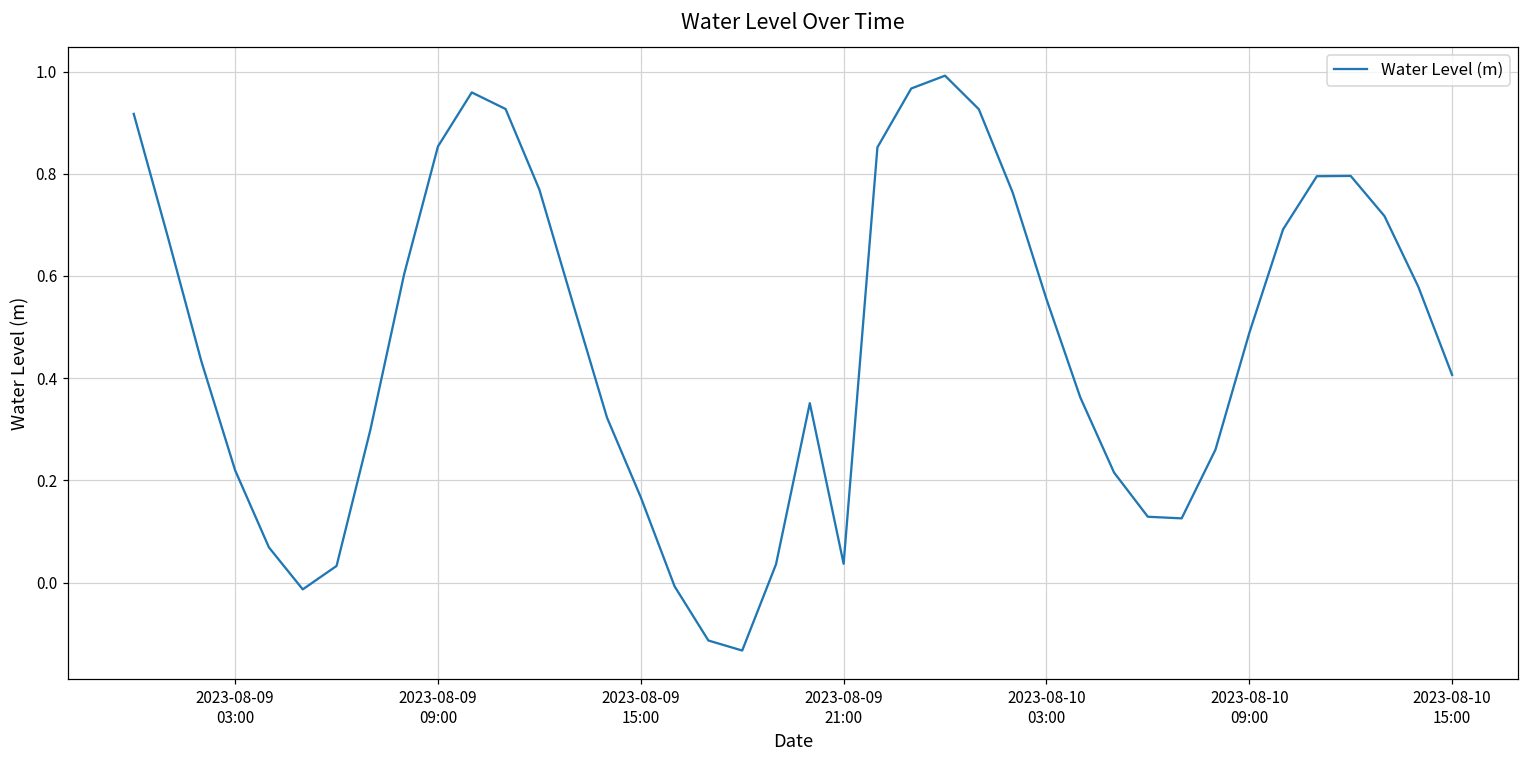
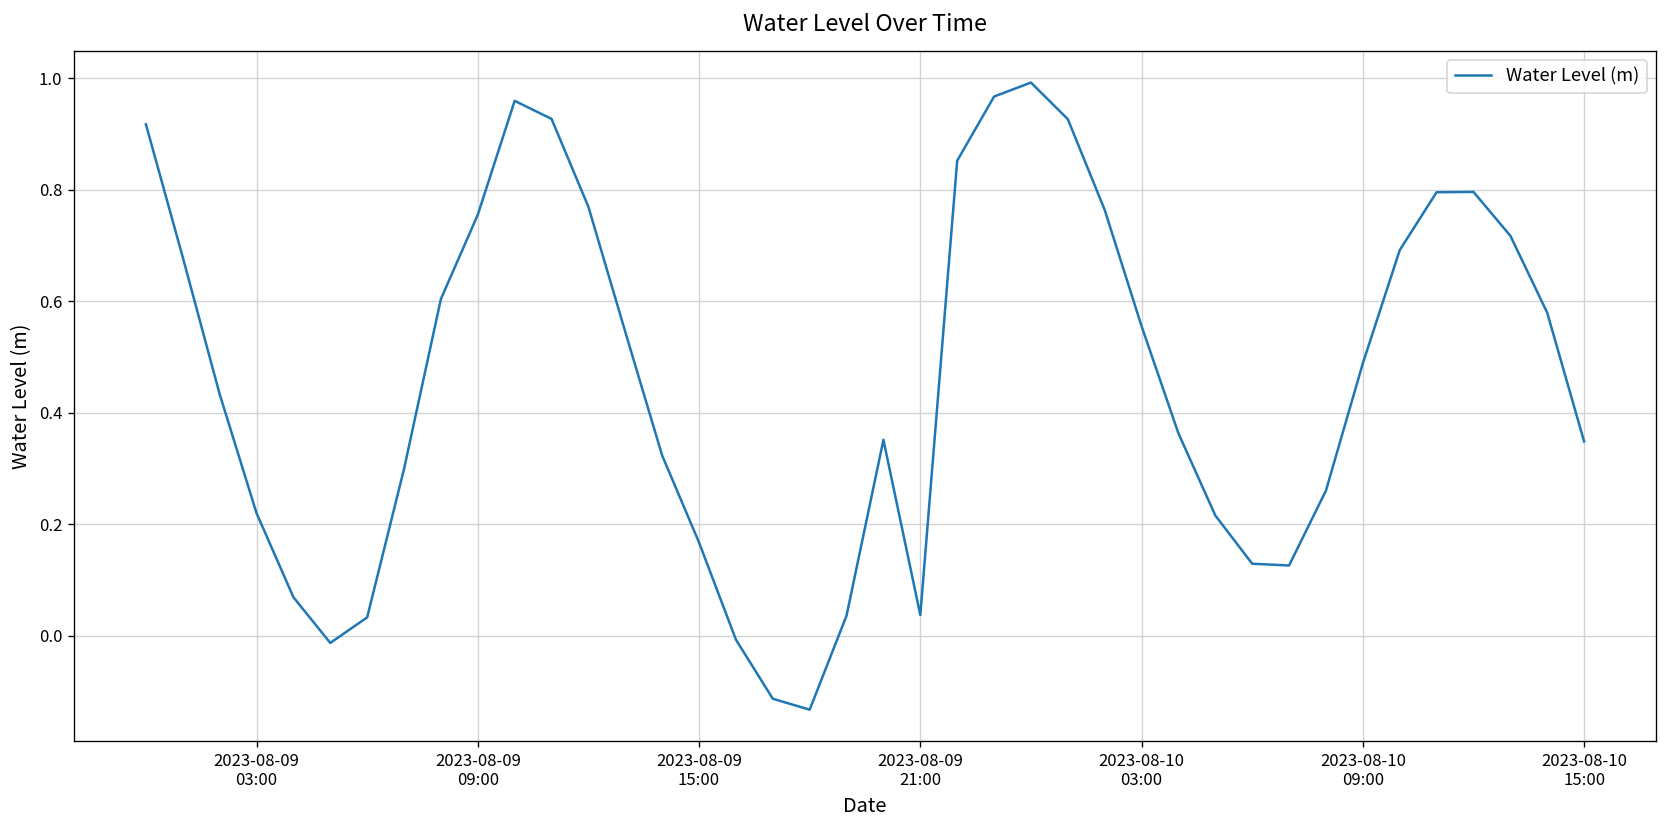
  {
    "2023-08-09 03:00": 0.22,
-   "2023-08-09 09:00": 0.85,
+   "2023-08-09 09:00": 0.75,
    "2023-08-09 15:00": 0.17,
    "2023-08-09 21:00": 0.04,
    "2023-08-10 03:00": 0.55,
    "2023-08-10 09:00": 0.49,
-   "2023-08-10 15:00": 0.41
+   "2023-08-10 15:00": 0.35
  }
